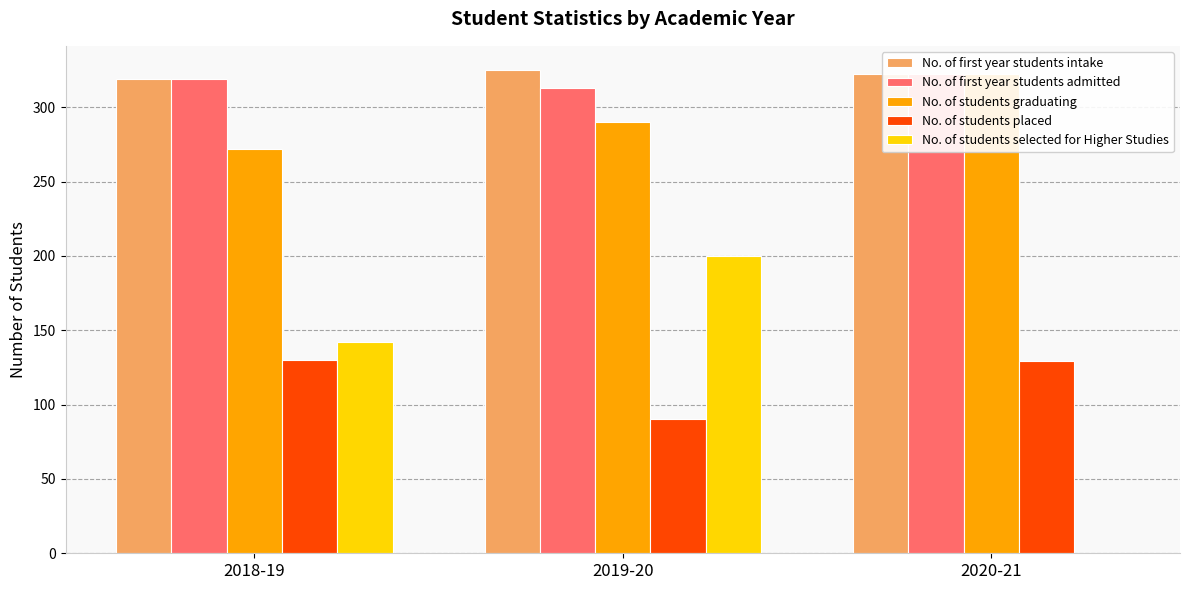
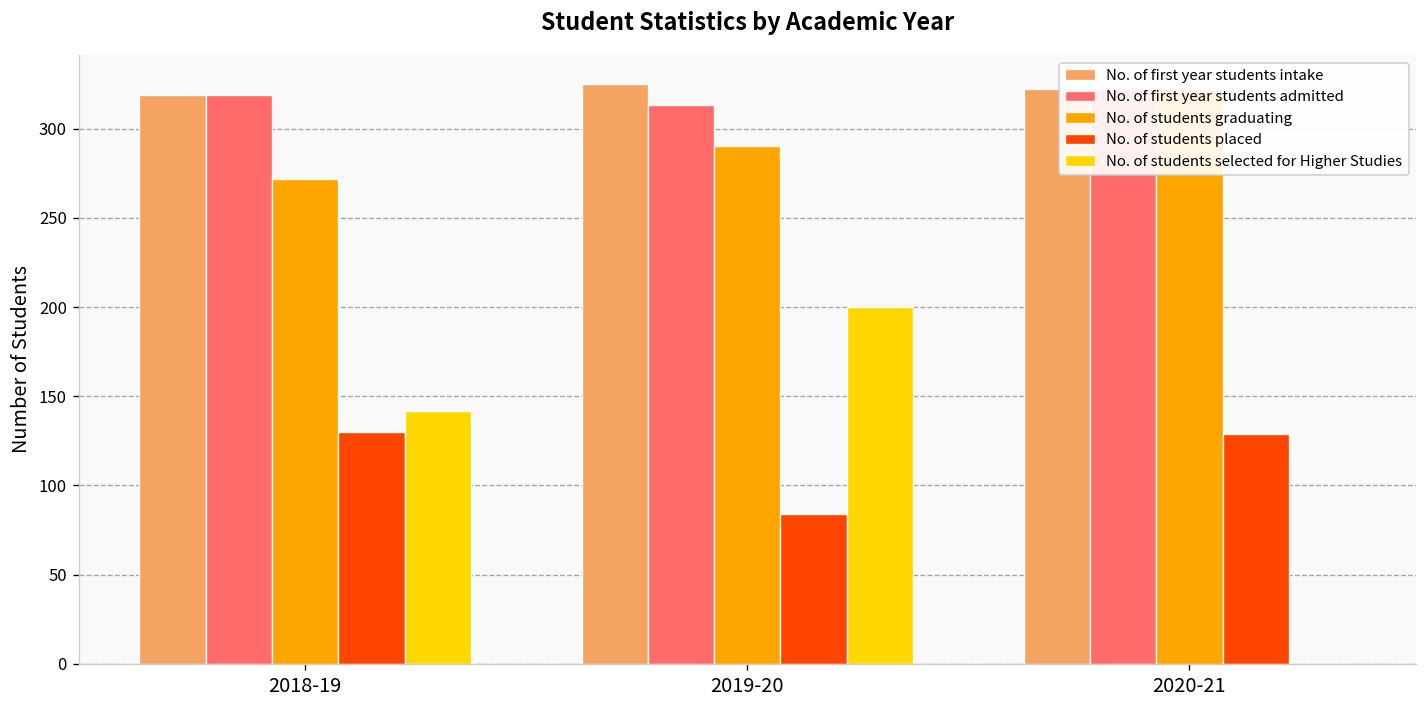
  {
    "No. of students placed": {
      "2018-19": 130,
-     "2019-20": 90,
+     "2019-20": 84,
      "2020-21": 129
    }
  }
